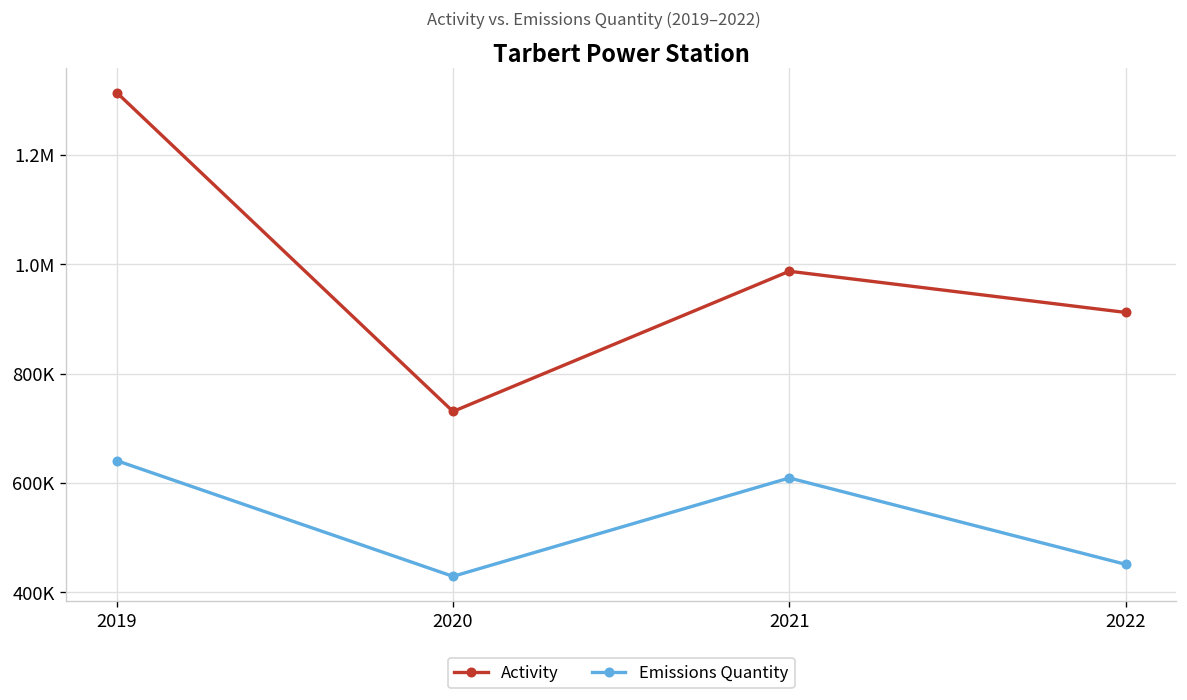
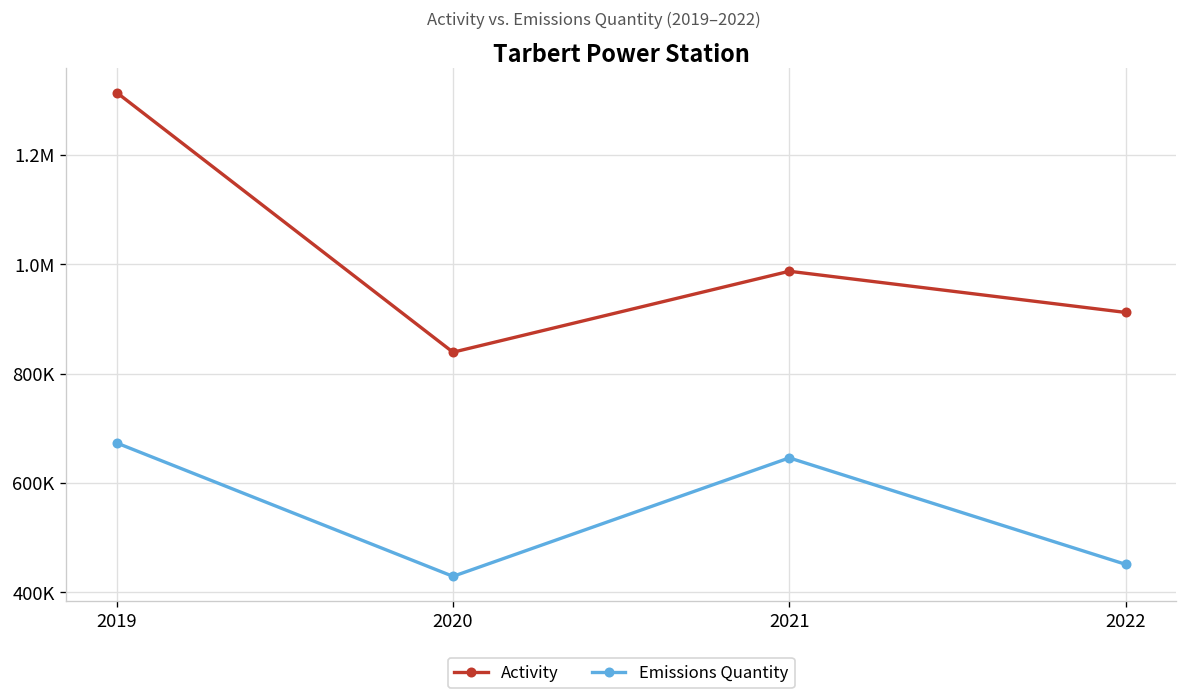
  {
    "Activity": {
      "2019": 1310000,
-     "2020": 730000,
+     "2020": 840000,
      "2021": 990000,
      "2022": 910000
    },
    "Emissions Quantity": {
-     "2019": 640000,
+     "2019": 670000,
      "2020": 430000,
-     "2021": 610000,
+     "2021": 650000,
      "2022": 450000
    }
  }
